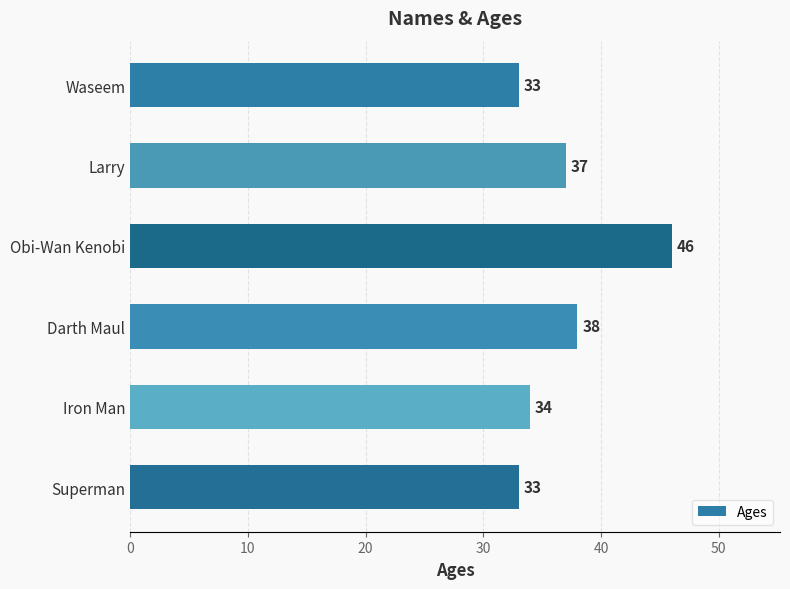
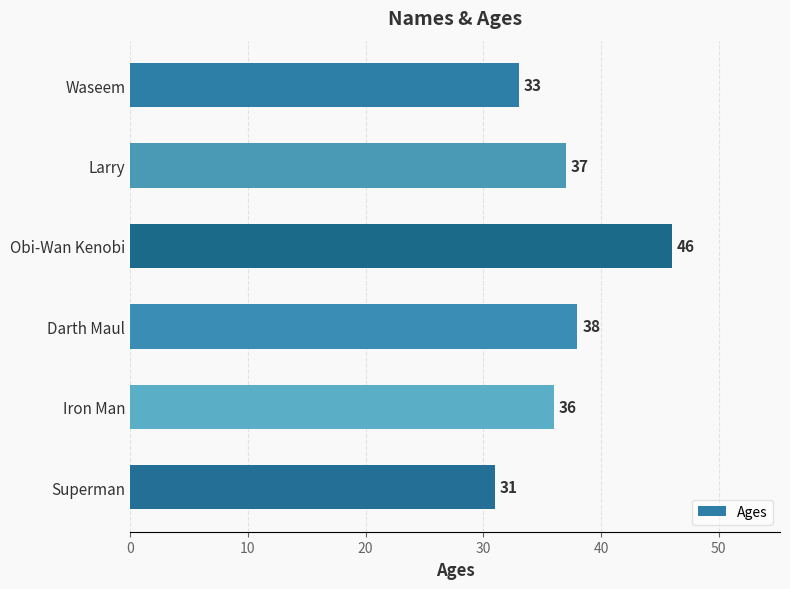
  {
    "Waseem": 33,
    "Larry": 37,
    "Obi-Wan Kenobi": 46,
    "Darth Maul": 38,
-   "Iron Man": 34,
-   "Superman": 33
+   "Iron Man": 36,
+   "Superman": 31
  }
